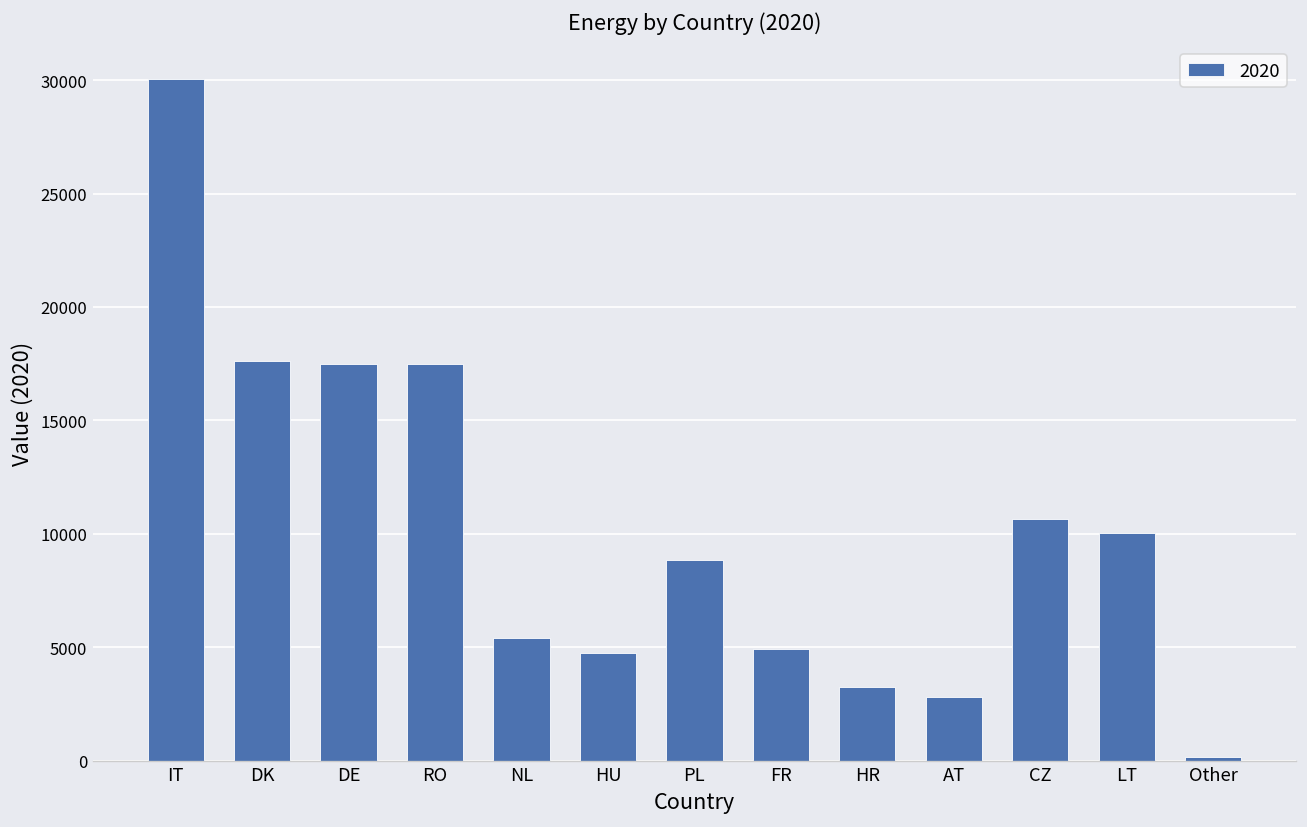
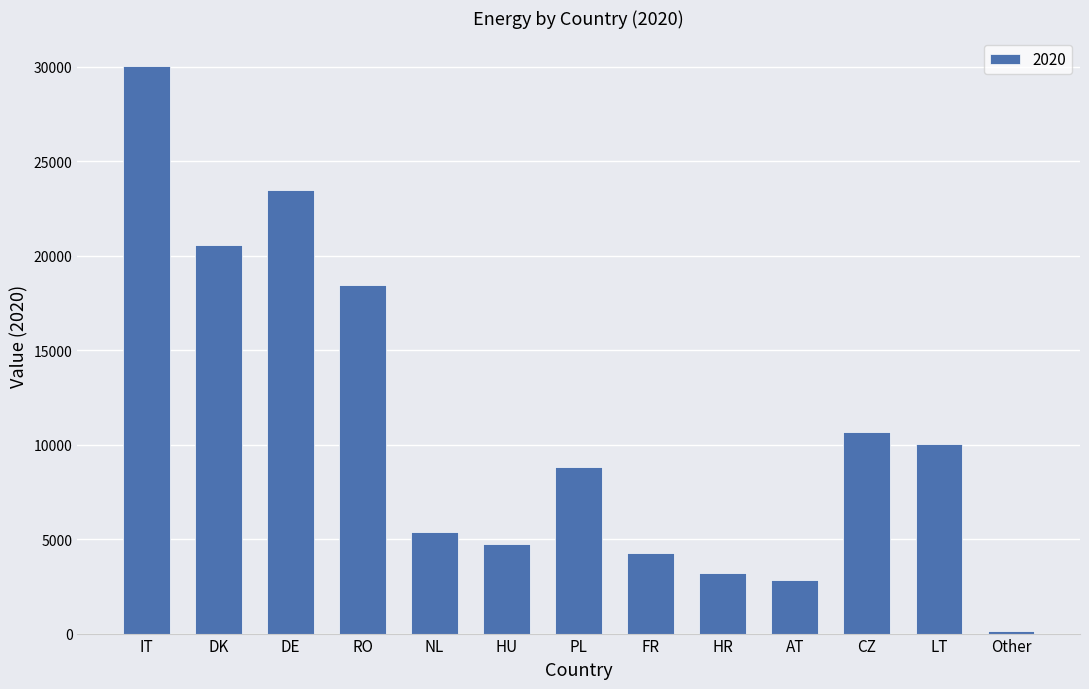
  {
    "IT": 30000,
-   "DK": 17600,
-   "DE": 17500,
-   "RO": 17500,
+   "DK": 20600,
+   "DE": 23500,
+   "RO": 18400,
    "NL": 5400,
    "HU": 4700,
    "PL": 8800,
-   "FR": 4900,
+   "FR": 4300,
    "HR": 3200,
    "AT": 2800,
    "CZ": 10700,
    "LT": 10000,
    "Other": 200
  }
